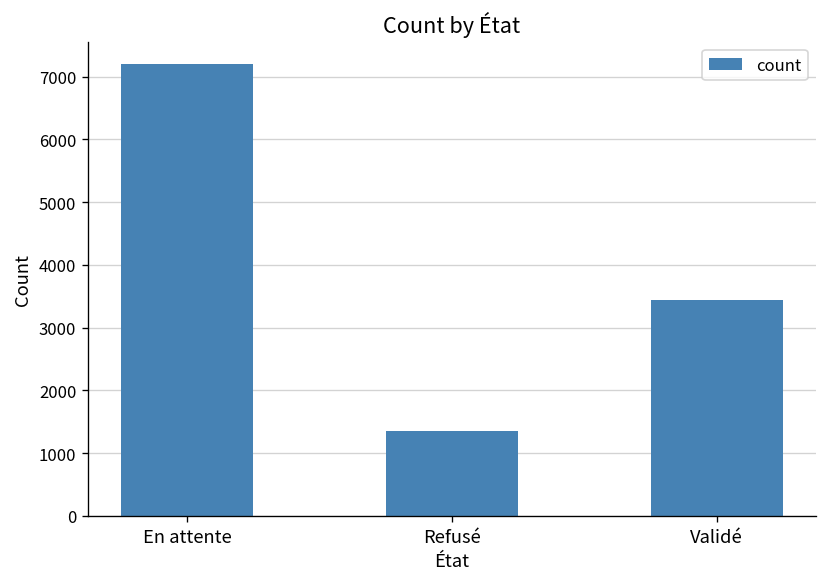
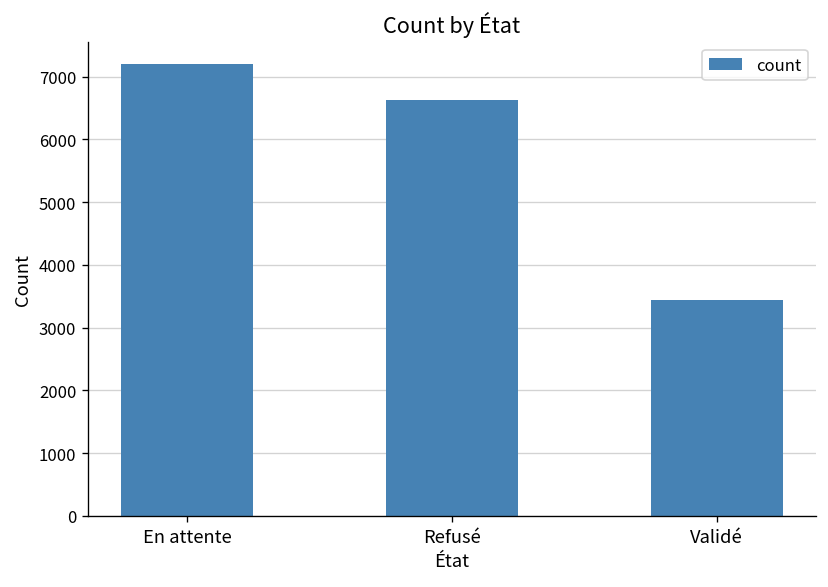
  {
    "En attente": 7200,
-   "Refusé": 1400,
+   "Refusé": 6600,
    "Validé": 3400
  }
